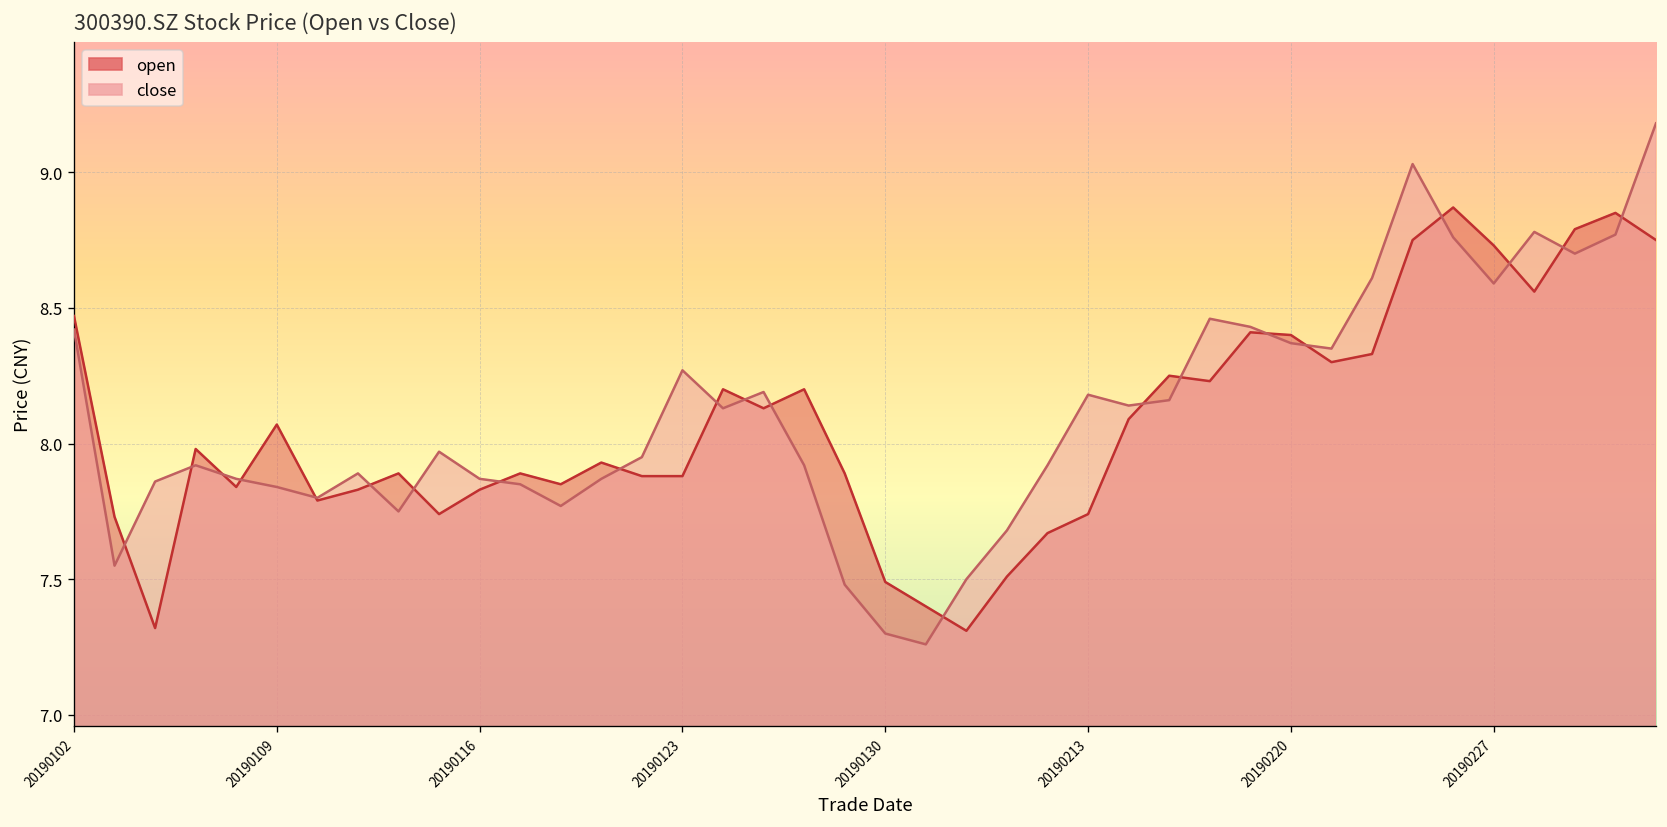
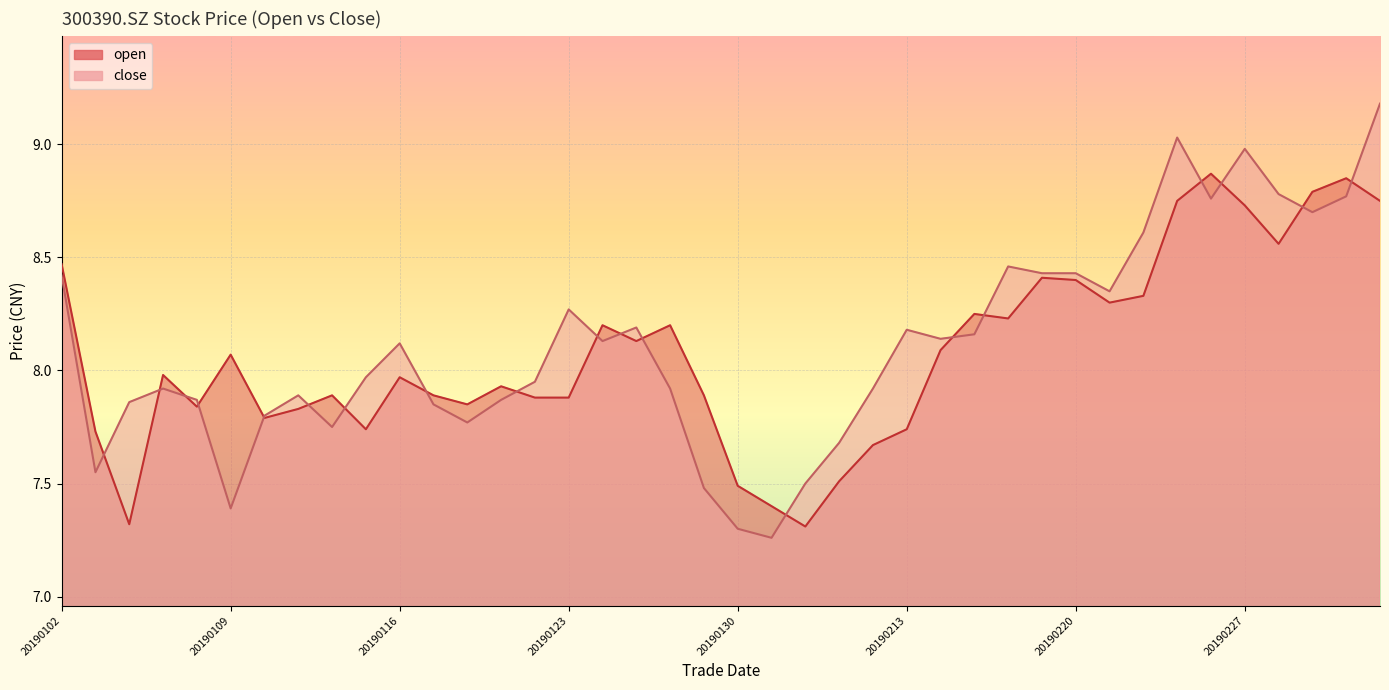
  {
    "open": {
      "20190102": 8.47,
      "20190109": 8.07,
-     "20190116": 7.83,
+     "20190116": 7.97,
      "20190123": 7.88,
      "20190130": 7.49,
      "20190213": 7.74,
      "20190220": 8.40,
      "20190227": 8.73
    },
    "close": {
      "20190102": 8.42,
-     "20190109": 7.84,
-     "20190116": 7.87,
+     "20190109": 7.39,
+     "20190116": 8.12,
      "20190123": 8.27,
      "20190130": 7.30,
      "20190213": 8.18,
-     "20190220": 8.37,
-     "20190227": 8.59
+     "20190220": 8.43,
+     "20190227": 8.98
    }
  }
